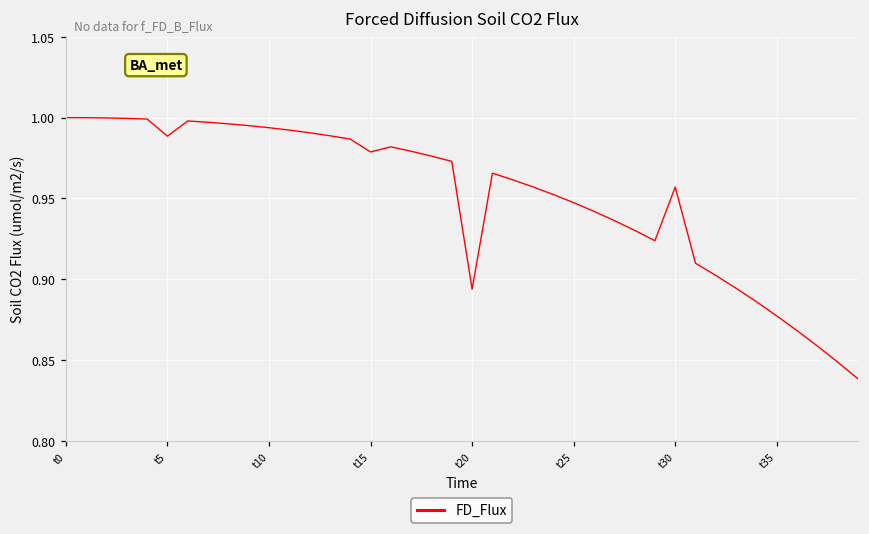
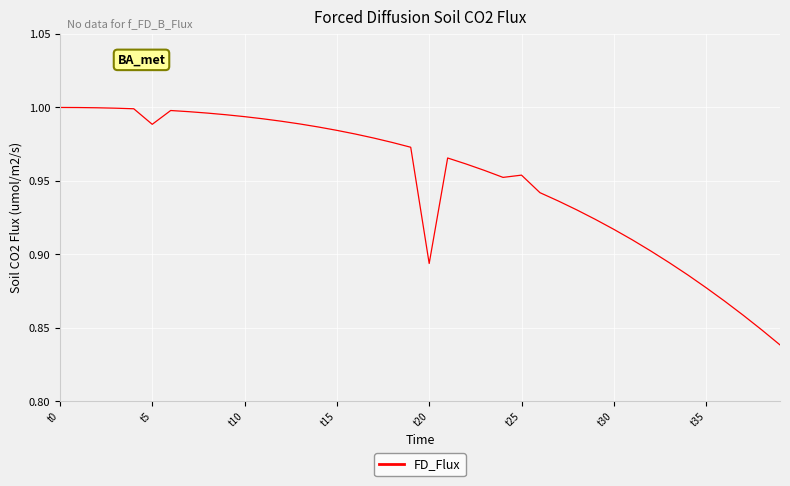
  {
    "t0": 1.000,
    "t5": 0.989,
    "t10": 0.994,
-   "t15": 0.979,
+   "t15": 0.984,
    "t20": 0.894,
-   "t25": 0.947,
-   "t30": 0.957,
+   "t25": 0.954,
+   "t30": 0.917,
    "t35": 0.877
  }
